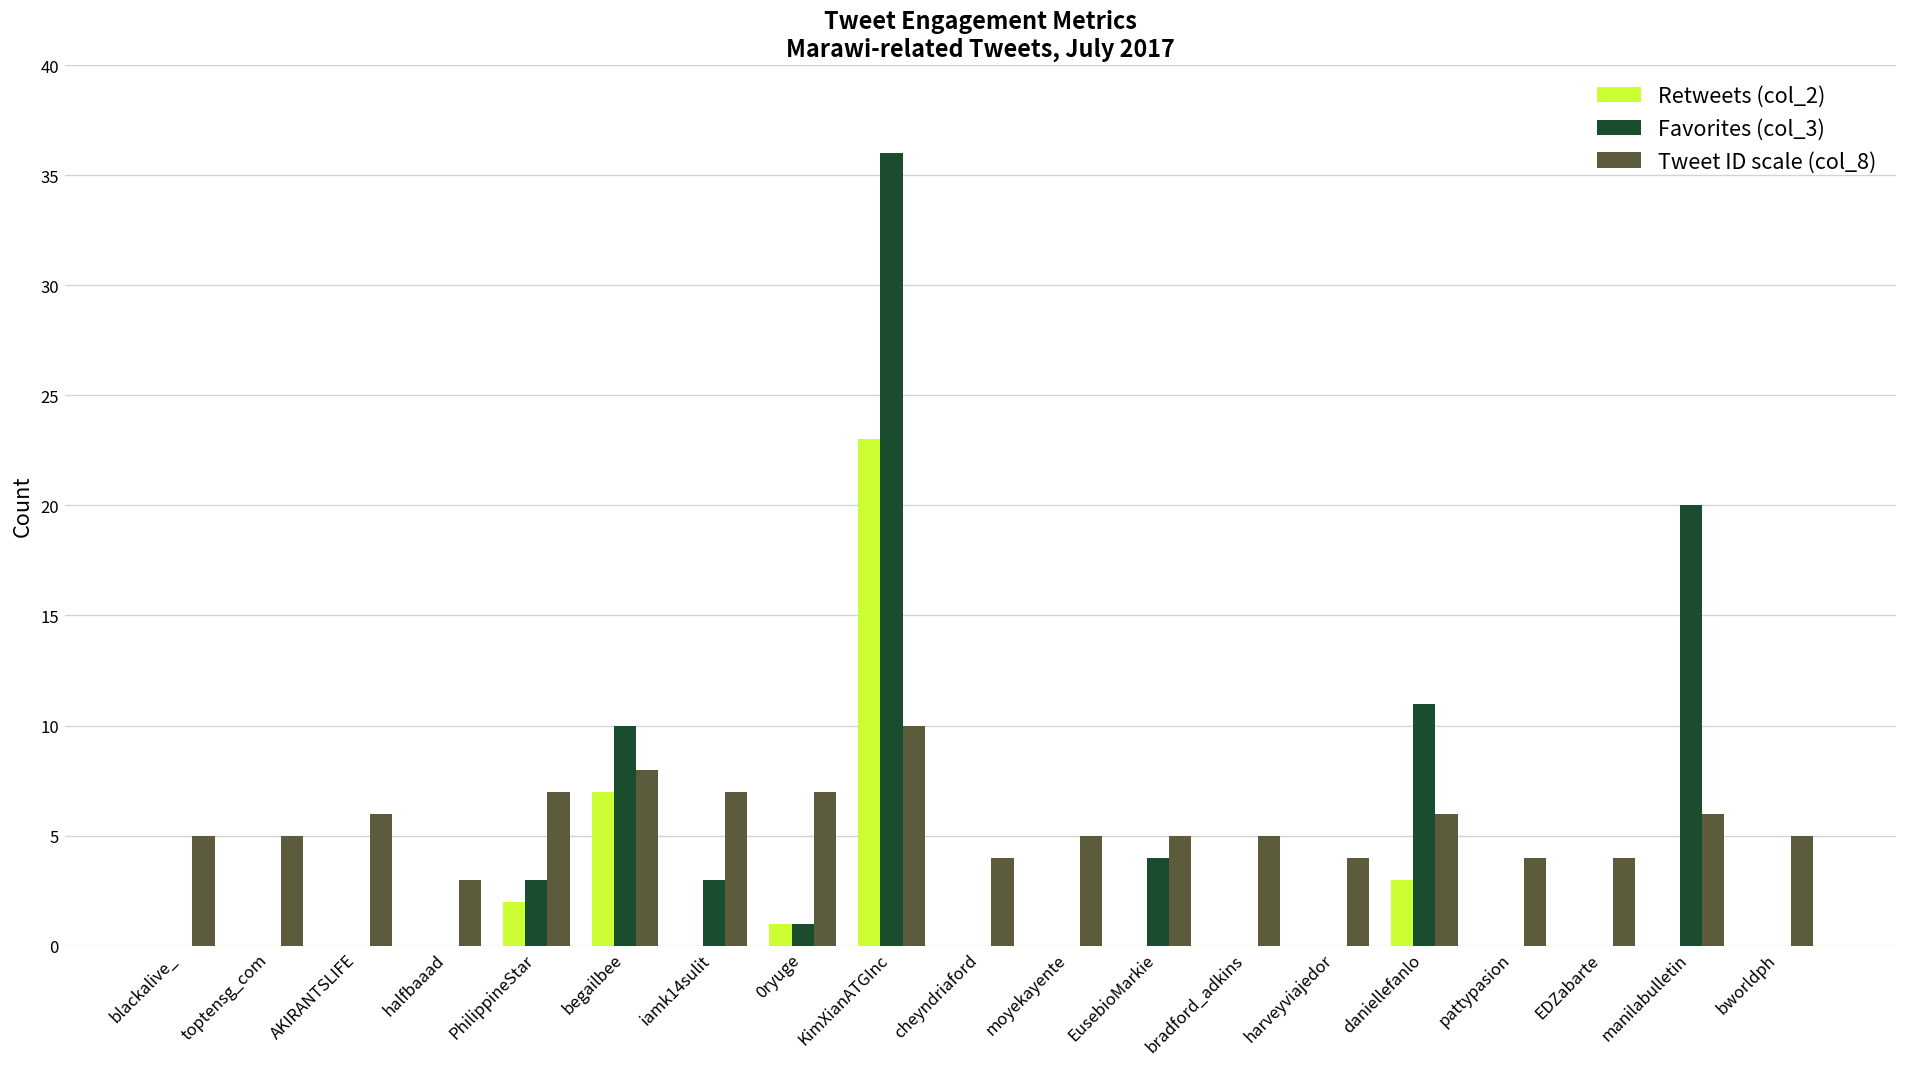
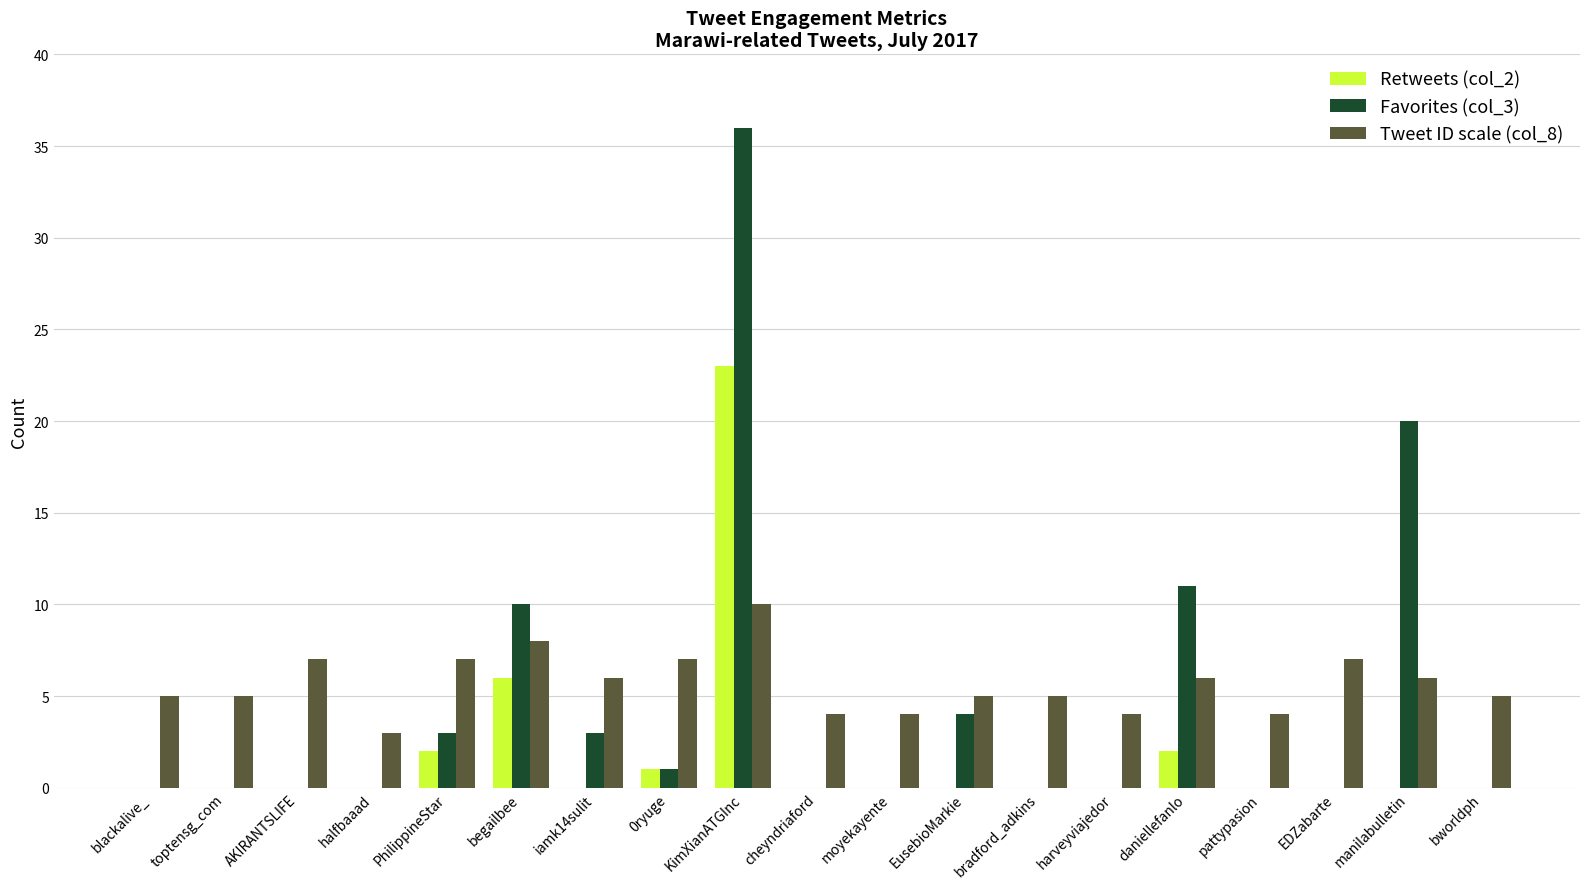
  {
    "Retweets (col_2)": {
      "blackalive_": 0,
      "toptensg_com": 0,
      "AKIRANTSLIFE": 0,
      "halfbaaad": 0,
      "PhilippineStar": 2,
-     "begailbee": 7,
+     "begailbee": 6,
      "iamk14sulit": 0,
      "0ryuge": 1,
      "KimXianATGInc": 23,
      "cheyndriaford": 0,
      "moyekayente": 0,
      "EusebioMarkie": 0,
      "bradford_adkins": 0,
      "harveyviajedor": 0,
-     "daniellefanlo": 3,
+     "daniellefanlo": 2,
      "pattypasion": 0,
      "EDZabarte": 0,
      "manilabulletin": 0,
      "bworldph": 0
    },
    "Favorites (col_3)": {
      "blackalive_": 0,
      "toptensg_com": 0,
      "AKIRANTSLIFE": 0,
      "halfbaaad": 0,
      "PhilippineStar": 3,
      "begailbee": 10,
      "iamk14sulit": 3,
      "0ryuge": 1,
      "KimXianATGInc": 36,
      "cheyndriaford": 0,
      "moyekayente": 0,
      "EusebioMarkie": 4,
      "bradford_adkins": 0,
      "harveyviajedor": 0,
      "daniellefanlo": 11,
      "pattypasion": 0,
      "EDZabarte": 0,
      "manilabulletin": 20,
      "bworldph": 0
    },
    "Tweet ID scale (col_8)": {
      "blackalive_": 5,
      "toptensg_com": 5,
-     "AKIRANTSLIFE": 6,
+     "AKIRANTSLIFE": 7,
      "halfbaaad": 3,
      "PhilippineStar": 7,
      "begailbee": 8,
-     "iamk14sulit": 7,
+     "iamk14sulit": 6,
      "0ryuge": 7,
      "KimXianATGInc": 10,
      "cheyndriaford": 4,
-     "moyekayente": 5,
+     "moyekayente": 4,
      "EusebioMarkie": 5,
      "bradford_adkins": 5,
      "harveyviajedor": 4,
      "daniellefanlo": 6,
      "pattypasion": 4,
-     "EDZabarte": 4,
+     "EDZabarte": 7,
      "manilabulletin": 6,
      "bworldph": 5
    }
  }
